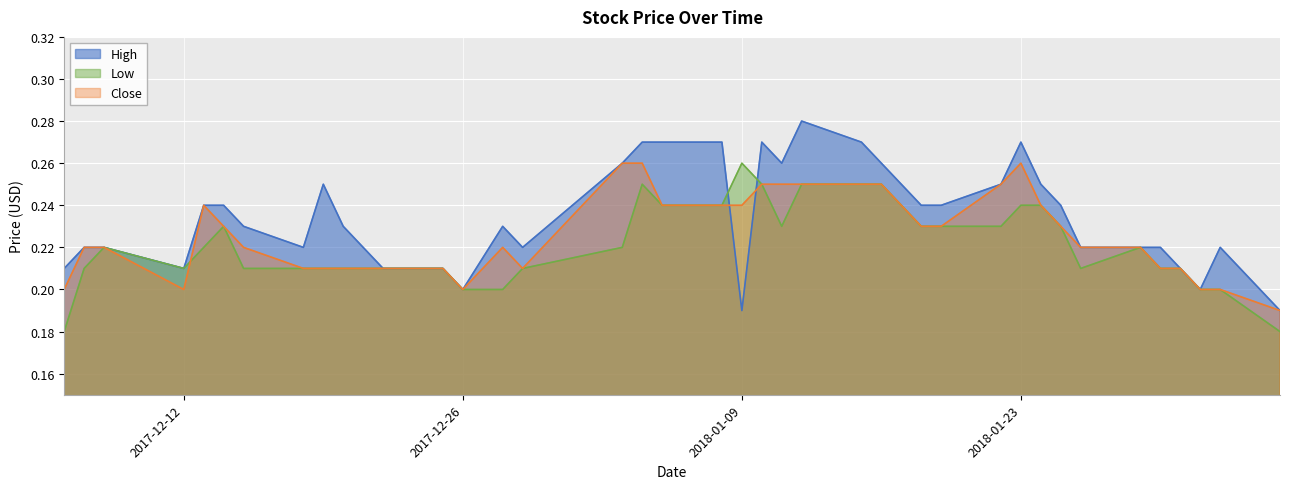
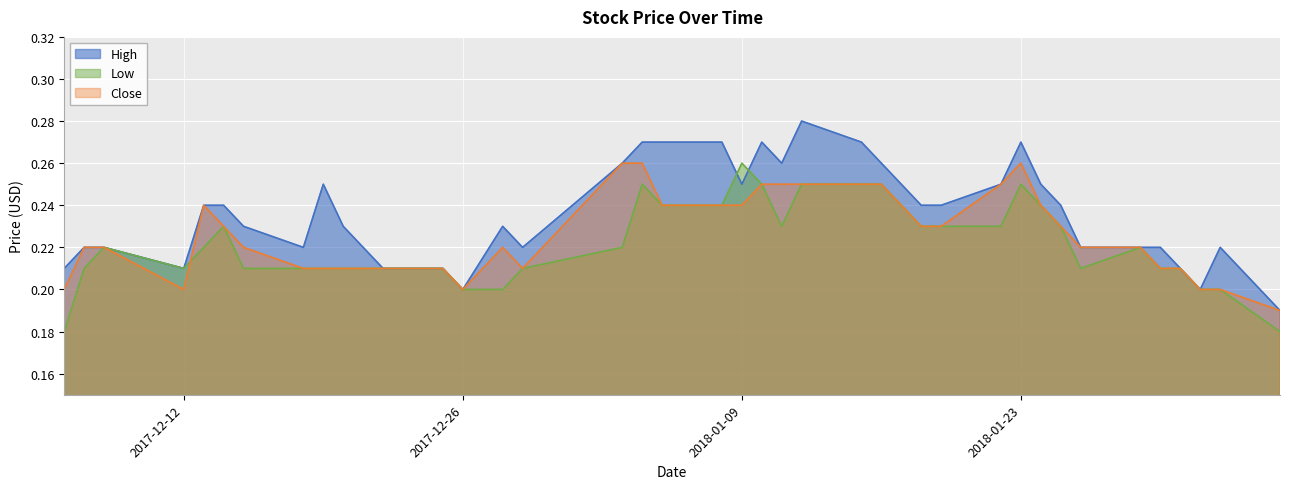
  {
    "High": {
-     "2018-01-09": 0.19,
+     "2018-01-09": 0.25,
      "2018-01-23": 0.27
    },
    "Low": {
      "2018-01-09": 0.26,
-     "2018-01-23": 0.24
+     "2018-01-23": 0.25
    },
    "Close": {
      "2017-12-12": 0.20,
      "2018-01-09": 0.24,
      "2018-01-23": 0.26
    }
  }
